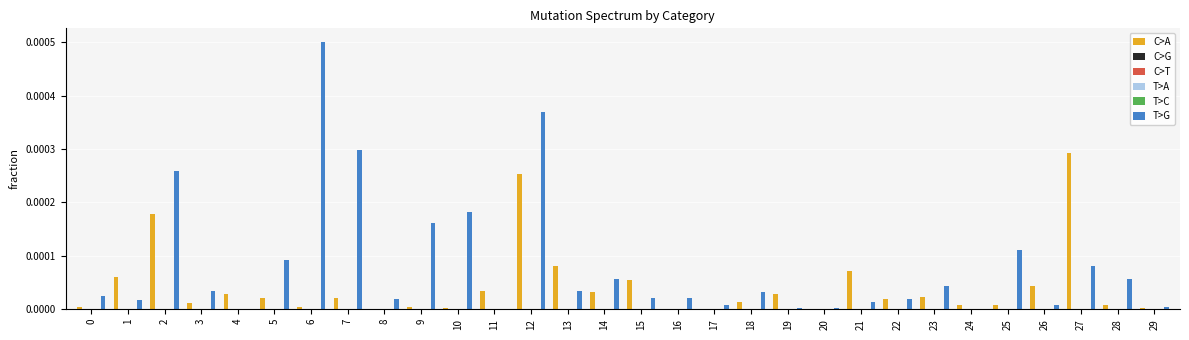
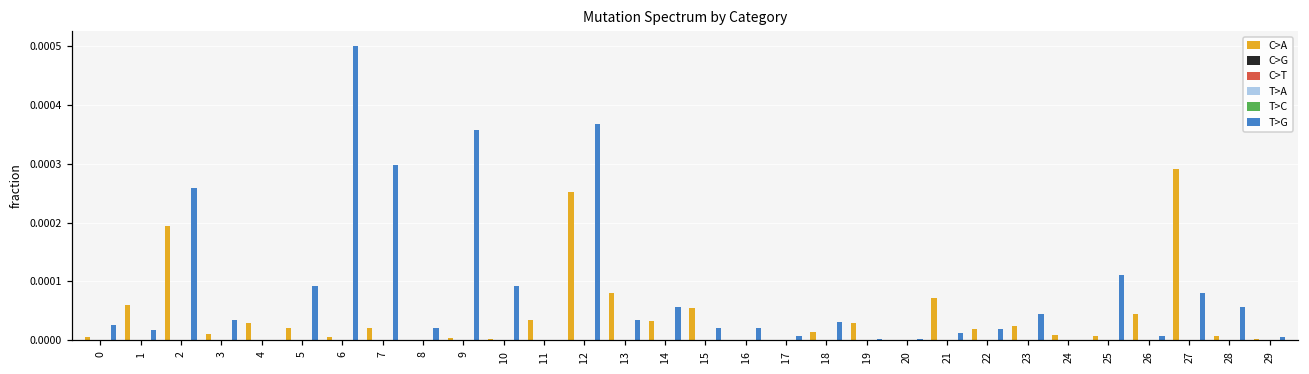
  {
    "C>A": {
      "0": 0.00000,
      "1": 0.00006,
-     "2": 0.00018,
+     "2": 0.00019,
      "3": 0.00001,
      "4": 0.00003,
      "5": 0.00002,
      "6": 0.00000,
      "7": 0.00002,
      "11": 0.00003,
      "12": 0.00025,
      "13": 0.00008,
      "14": 0.00003,
      "15": 0.00006,
      "18": 0.00001,
      "19": 0.00003,
      "21": 0.00007,
      "22": 0.00002,
      "23": 0.00002,
      "24": 0.00001,
      "25": 0.00001,
      "26": 0.00004,
      "27": 0.00029,
      "28": 0.00001
    },
    "T>G": {
      "0": 0.00003,
      "1": 0.00002,
      "2": 0.00026,
      "3": 0.00003,
      "5": 0.00009,
      "6": 0.00050,
      "7": 0.00030,
      "8": 0.00002,
-     "9": 0.00016,
-     "10": 0.00018,
+     "9": 0.00036,
+     "10": 0.00009,
      "12": 0.00037,
      "13": 0.00003,
      "14": 0.00006,
      "15": 0.00002,
      "16": 0.00002,
      "17": 0.00001,
      "18": 0.00003,
      "21": 0.00001,
      "22": 0.00002,
      "23": 0.00004,
      "25": 0.00011,
      "26": 0.00001,
      "27": 0.00008,
      "28": 0.00006,
      "29": 0.00001
    }
  }
